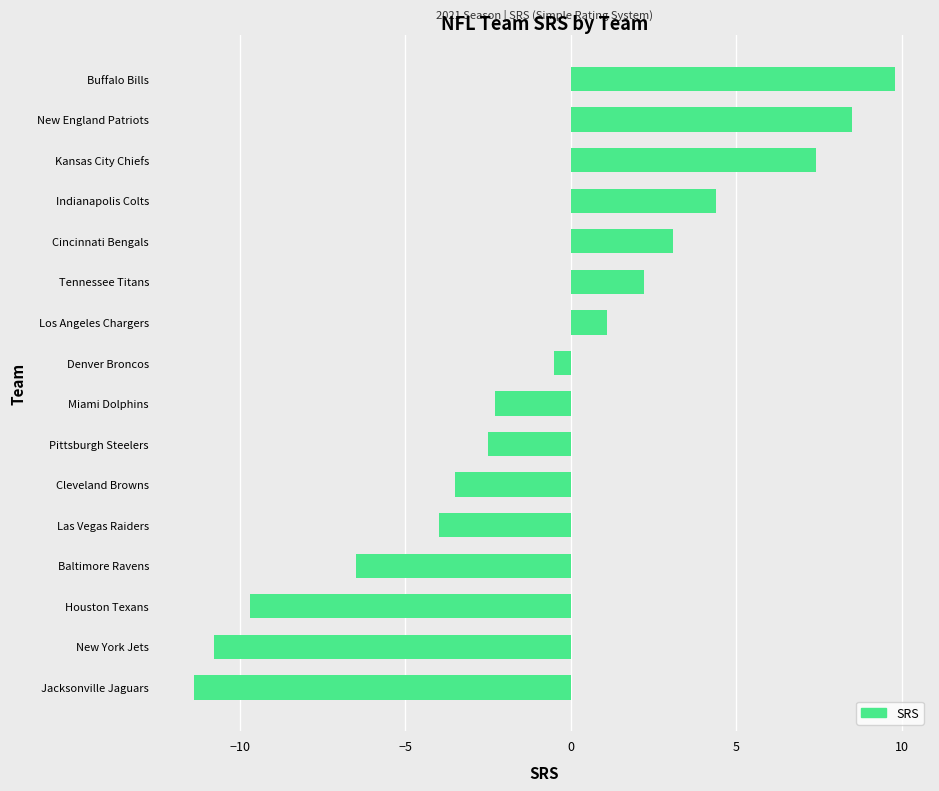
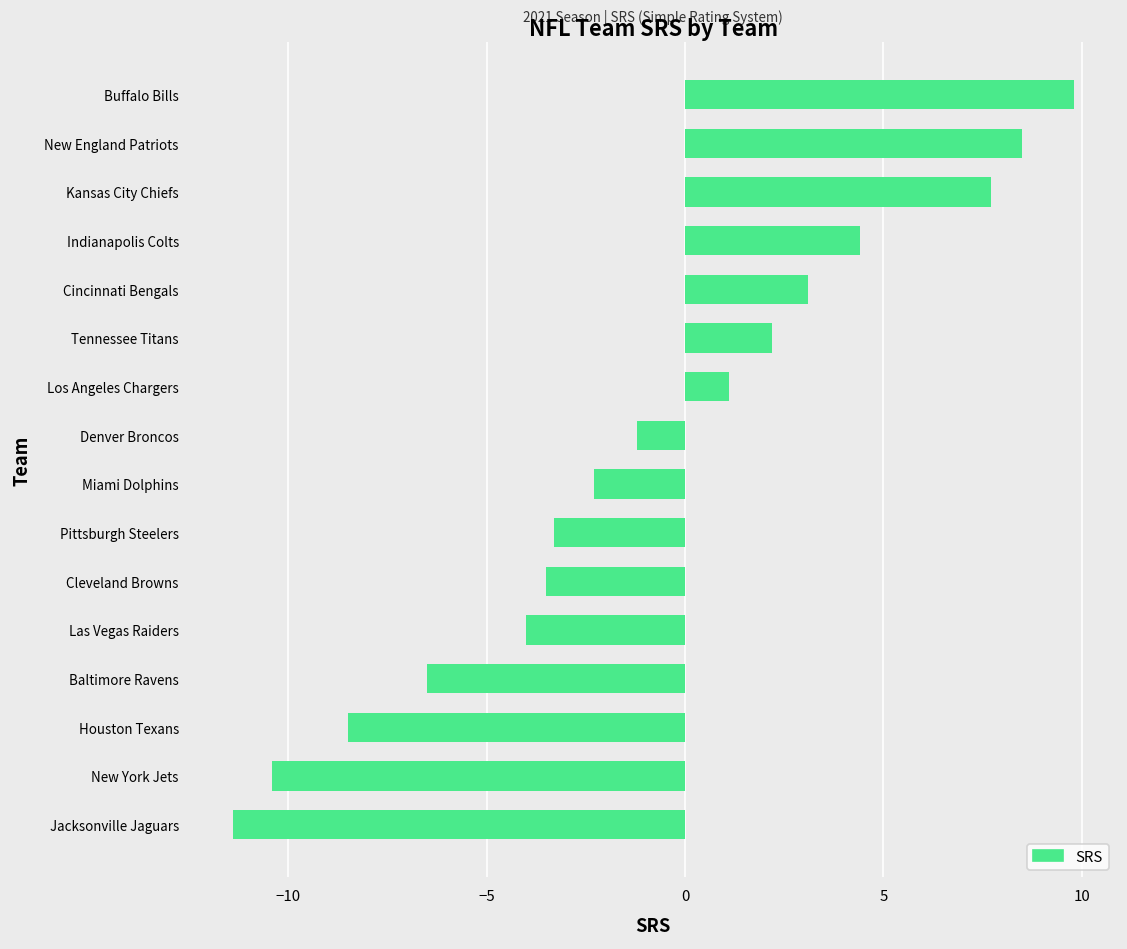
  {
    "Buffalo Bills": 9.8,
    "New England Patriots": 8.5,
-   "Kansas City Chiefs": 7.4,
+   "Kansas City Chiefs": 7.7,
    "Indianapolis Colts": 4.4,
    "Cincinnati Bengals": 3.1,
    "Tennessee Titans": 2.2,
    "Los Angeles Chargers": 1.1,
-   "Denver Broncos": -0.5,
+   "Denver Broncos": -1.2,
    "Miami Dolphins": -2.3,
-   "Pittsburgh Steelers": -2.5,
+   "Pittsburgh Steelers": -3.3,
    "Cleveland Browns": -3.5,
    "Las Vegas Raiders": -4.0,
    "Baltimore Ravens": -6.5,
-   "Houston Texans": -9.7,
-   "New York Jets": -10.8,
+   "Houston Texans": -8.5,
+   "New York Jets": -10.4,
    "Jacksonville Jaguars": -11.4
  }
